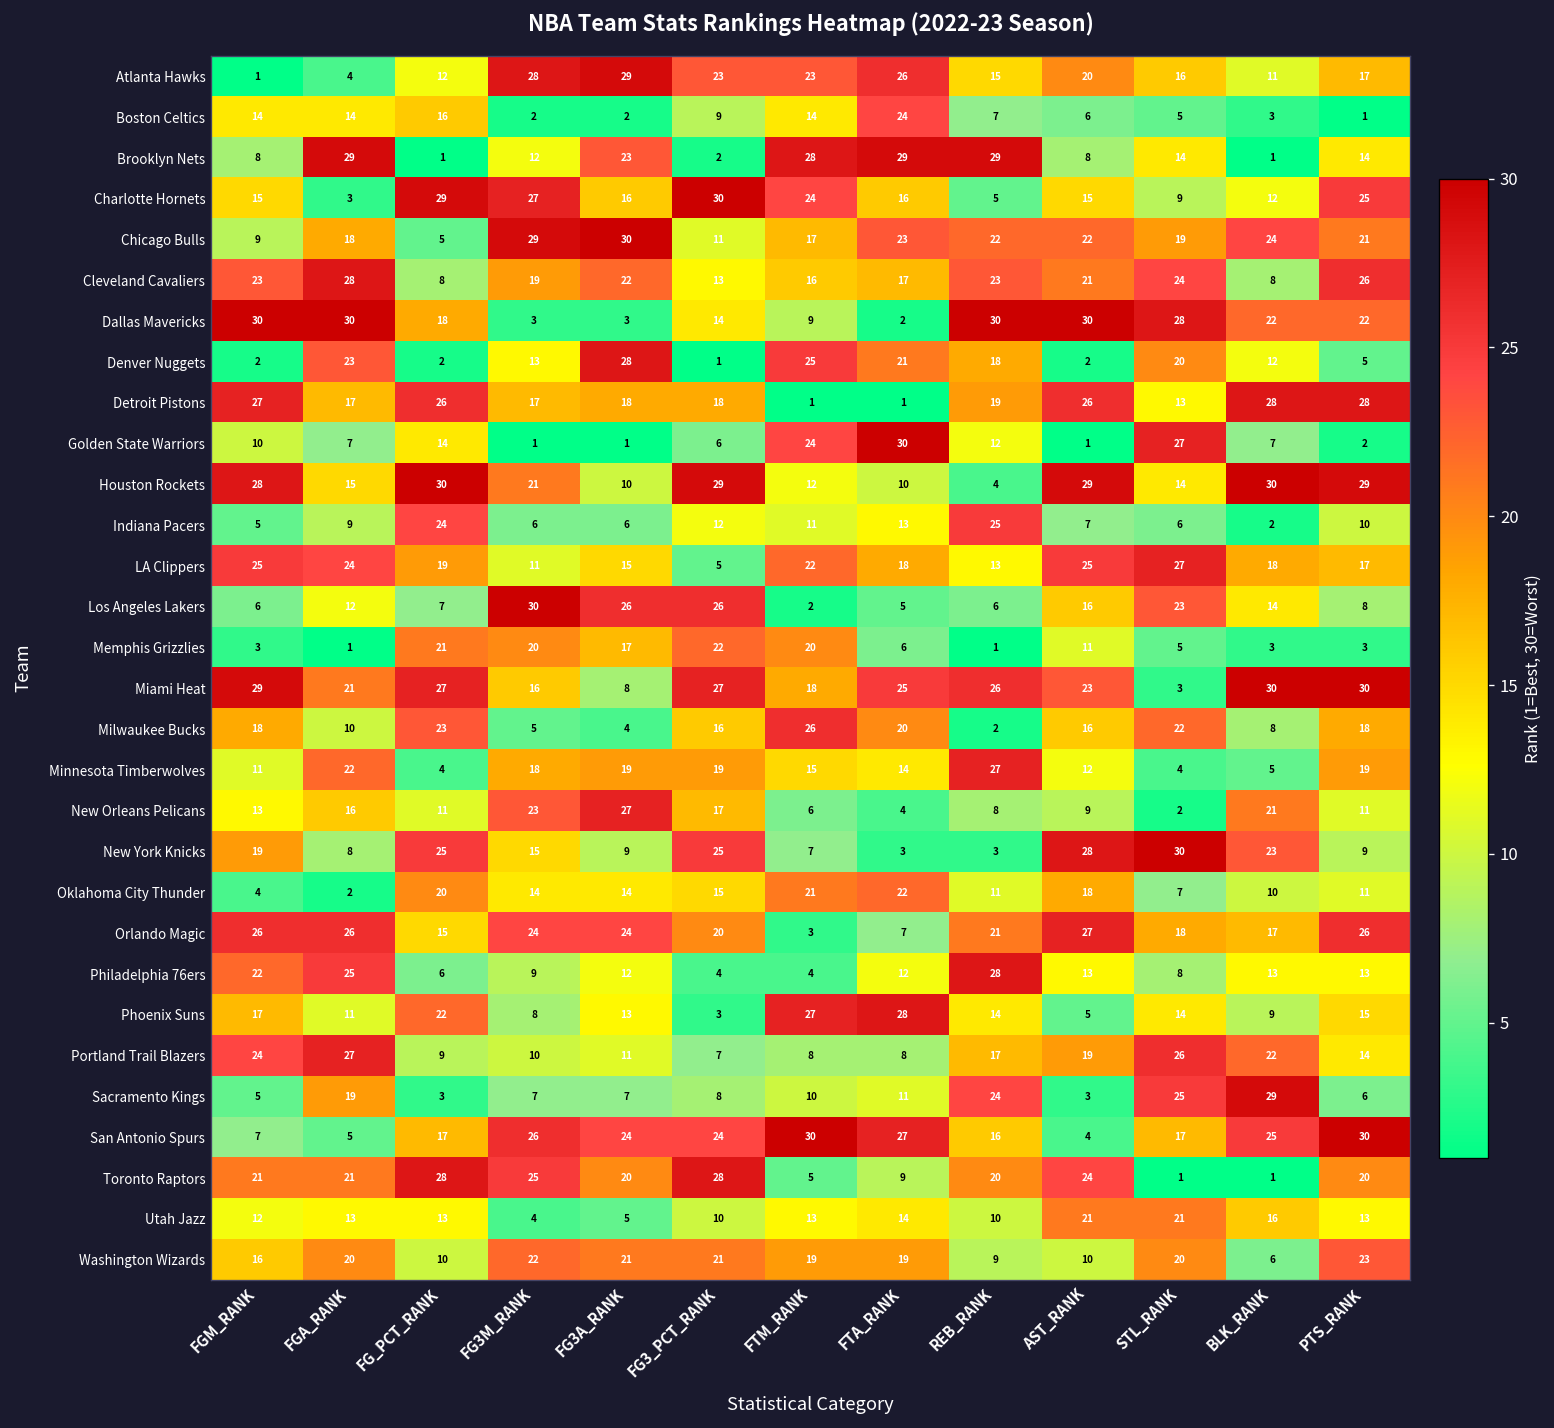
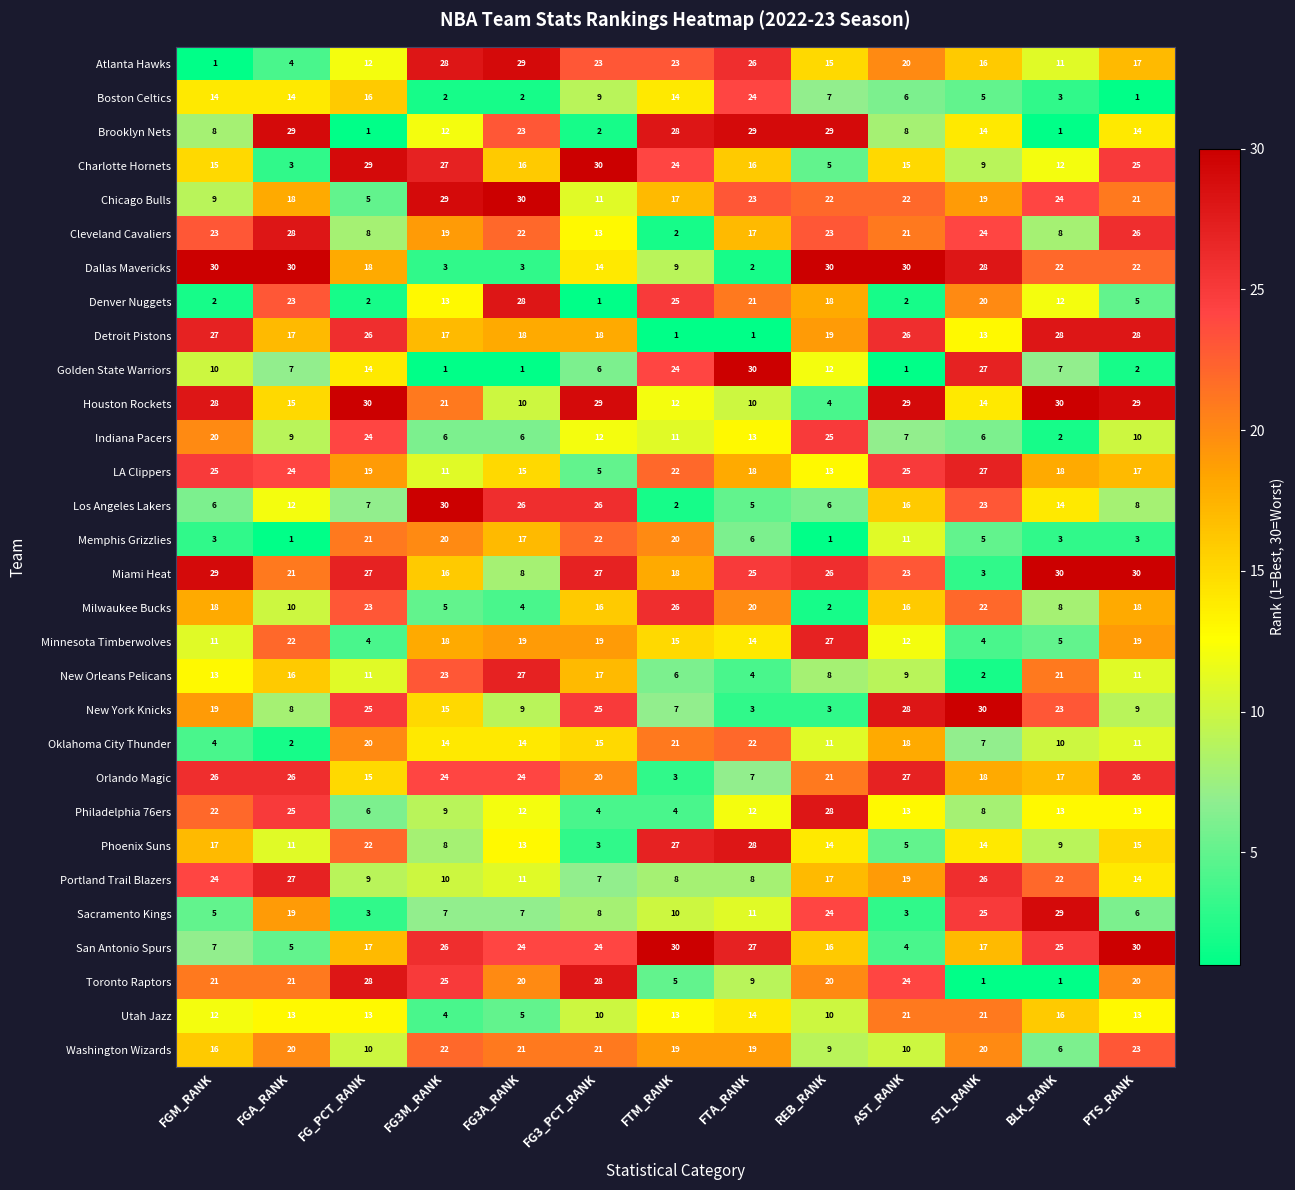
  {
    "Cleveland Cavaliers": {
      "FGM_RANK": 23,
      "FGA_RANK": 28,
      "FG_PCT_RANK": 8,
      "FG3M_RANK": 19,
      "FG3A_RANK": 22,
      "FG3_PCT_RANK": 13,
-     "FTM_RANK": 16,
+     "FTM_RANK": 2,
      "FTA_RANK": 17,
      "REB_RANK": 23,
      "AST_RANK": 21,
      "STL_RANK": 24,
      "BLK_RANK": 8,
      "PTS_RANK": 26
    },
    "Indiana Pacers": {
-     "FGM_RANK": 5,
+     "FGM_RANK": 20,
      "FGA_RANK": 9,
      "FG_PCT_RANK": 24,
      "FG3M_RANK": 6,
      "FG3A_RANK": 6,
      "FG3_PCT_RANK": 12,
      "FTM_RANK": 11,
      "FTA_RANK": 13,
      "REB_RANK": 25,
      "AST_RANK": 7,
      "STL_RANK": 6,
      "BLK_RANK": 2,
      "PTS_RANK": 10
    }
  }
